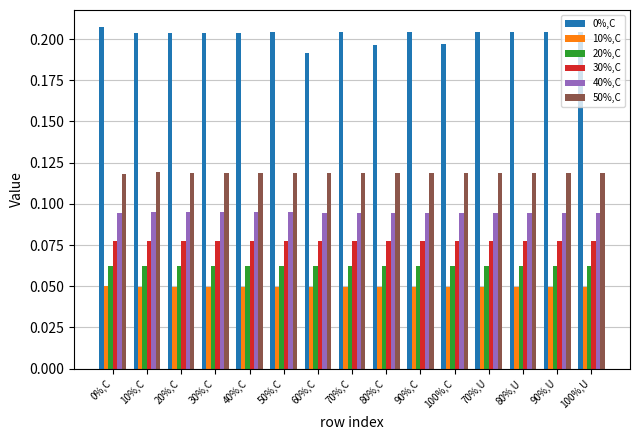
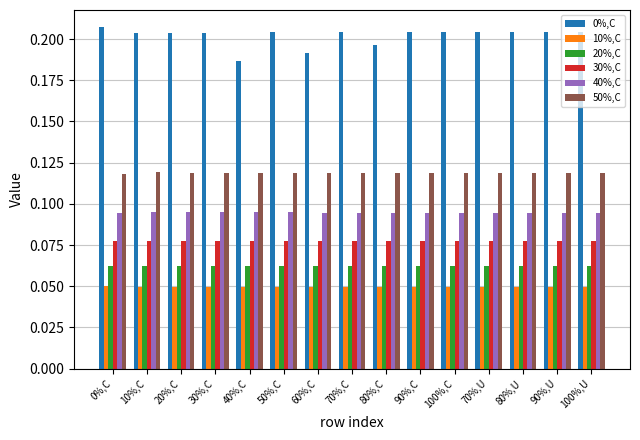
  {
    "0%,C": {
      "0%,C": 0.207,
      "10%,C": 0.204,
      "20%,C": 0.204,
      "30%,C": 0.204,
-     "40%,C": 0.204,
+     "40%,C": 0.187,
      "50%,C": 0.204,
      "60%,C": 0.192,
      "70%,C": 0.204,
      "80%,C": 0.196,
      "90%,C": 0.204,
-     "100%,C": 0.197,
+     "100%,C": 0.204,
      "70%,U": 0.204,
      "80%,U": 0.204,
      "90%,U": 0.204
    },
    "10%,C": {
      "0%,C": 0.050,
      "10%,C": 0.050,
      "20%,C": 0.050,
      "30%,C": 0.050,
      "40%,C": 0.050,
      "50%,C": 0.050,
      "60%,C": 0.050,
      "70%,C": 0.050,
      "80%,C": 0.050,
      "90%,C": 0.050,
      "100%,C": 0.050,
      "70%,U": 0.050,
      "80%,U": 0.050,
      "90%,U": 0.050,
      "100%,U": 0.050
    },
    "20%,C": {
      "0%,C": 0.063,
      "10%,C": 0.063,
      "20%,C": 0.063,
      "30%,C": 0.063,
      "40%,C": 0.063,
      "50%,C": 0.063,
      "60%,C": 0.063,
      "70%,C": 0.063,
      "80%,C": 0.063,
      "90%,C": 0.063,
      "100%,C": 0.063,
      "70%,U": 0.063,
      "80%,U": 0.063,
      "90%,U": 0.063,
      "100%,U": 0.063
    },
    "30%,C": {
      "0%,C": 0.077,
      "10%,C": 0.078,
      "20%,C": 0.078,
      "30%,C": 0.078,
      "40%,C": 0.078,
      "50%,C": 0.078,
      "60%,C": 0.078,
      "70%,C": 0.078,
      "80%,C": 0.078,
      "90%,C": 0.078,
      "100%,C": 0.078,
      "70%,U": 0.078,
      "80%,U": 0.078,
      "90%,U": 0.078,
      "100%,U": 0.078
    },
    "40%,C": {
      "0%,C": 0.094,
      "10%,C": 0.095,
      "20%,C": 0.095,
      "30%,C": 0.095,
      "40%,C": 0.095,
      "50%,C": 0.095,
      "60%,C": 0.095,
      "70%,C": 0.095,
      "80%,C": 0.095,
      "90%,C": 0.095,
      "100%,C": 0.095,
      "70%,U": 0.095,
      "80%,U": 0.095,
      "90%,U": 0.095,
      "100%,U": 0.095
    },
    "50%,C": {
      "0%,C": 0.118,
      "10%,C": 0.119,
      "20%,C": 0.119,
      "30%,C": 0.119,
      "40%,C": 0.119,
      "50%,C": 0.119,
      "60%,C": 0.119,
      "70%,C": 0.119,
      "80%,C": 0.119,
      "90%,C": 0.119,
      "100%,C": 0.119,
      "70%,U": 0.119,
      "80%,U": 0.119,
      "90%,U": 0.119,
      "100%,U": 0.119
    }
  }
